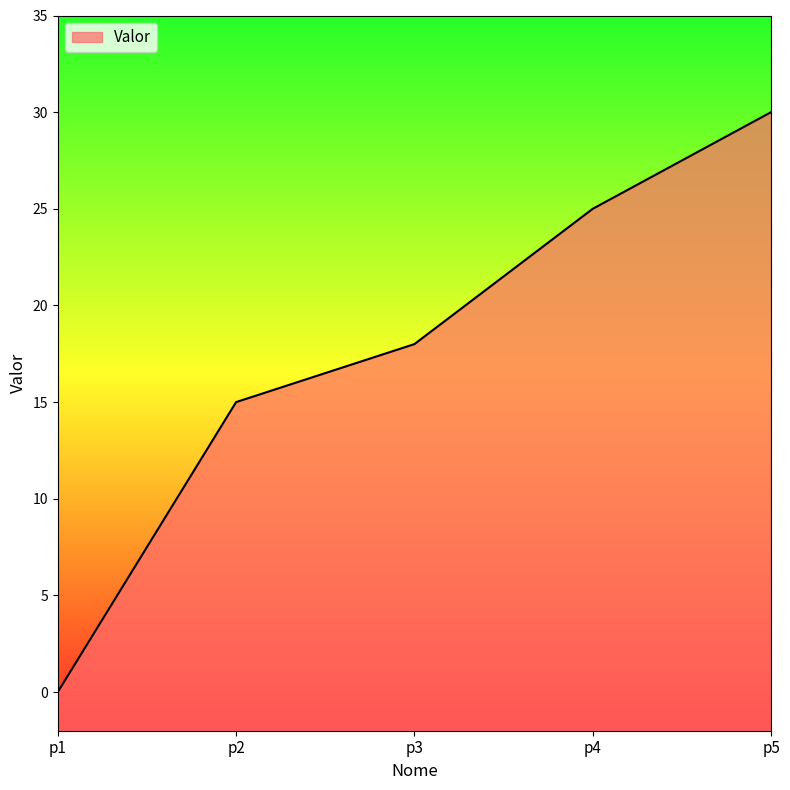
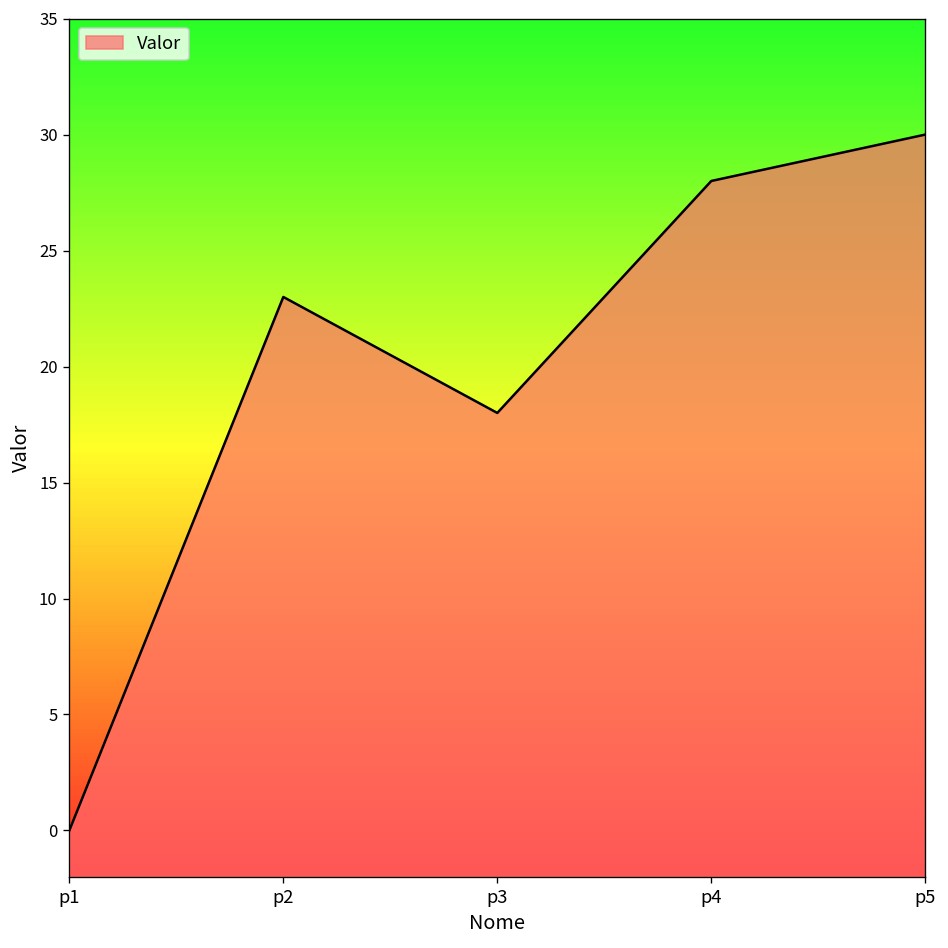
  {
    "p1": 0,
-   "p2": 15,
+   "p2": 23,
    "p3": 18,
-   "p4": 25,
+   "p4": 28,
    "p5": 30
  }
